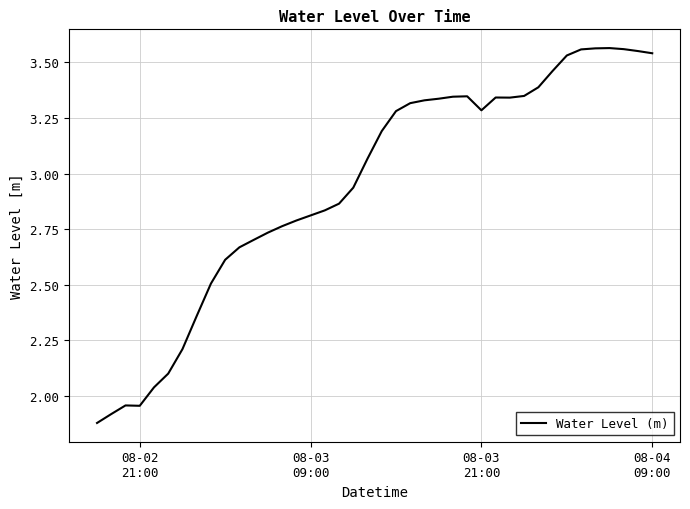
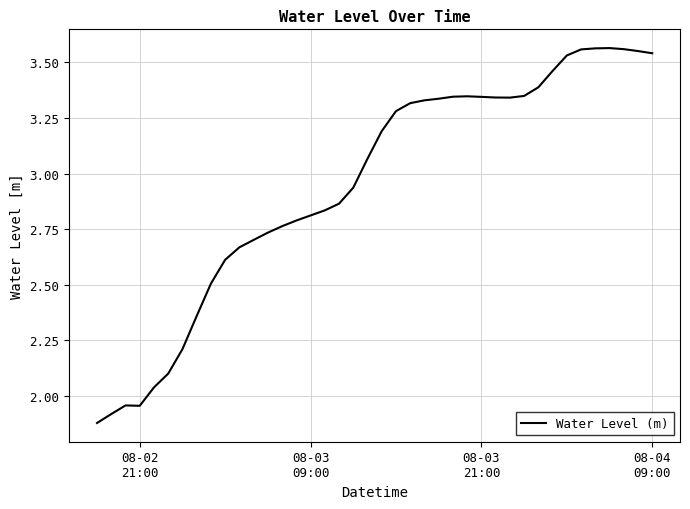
  {
    "08-02 21:00": 1.95,
    "08-03 09:00": 2.81,
-   "08-03 21:00": 3.28,
+   "08-03 21:00": 3.34,
    "08-04 09:00": 3.54
  }
